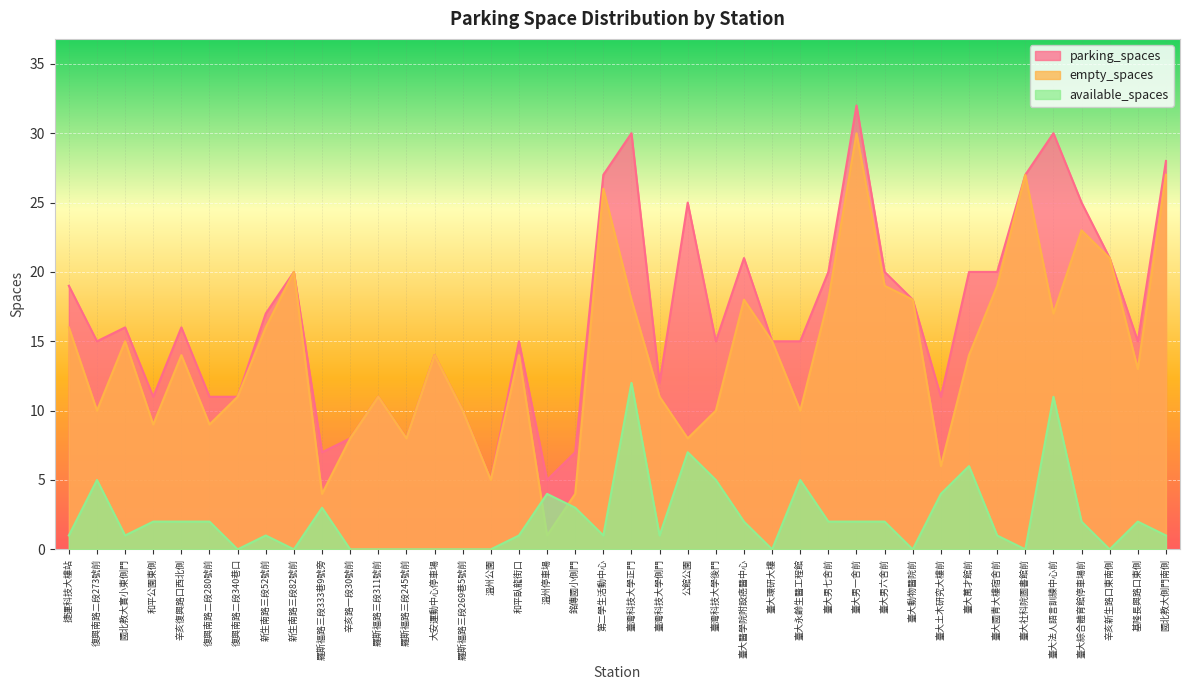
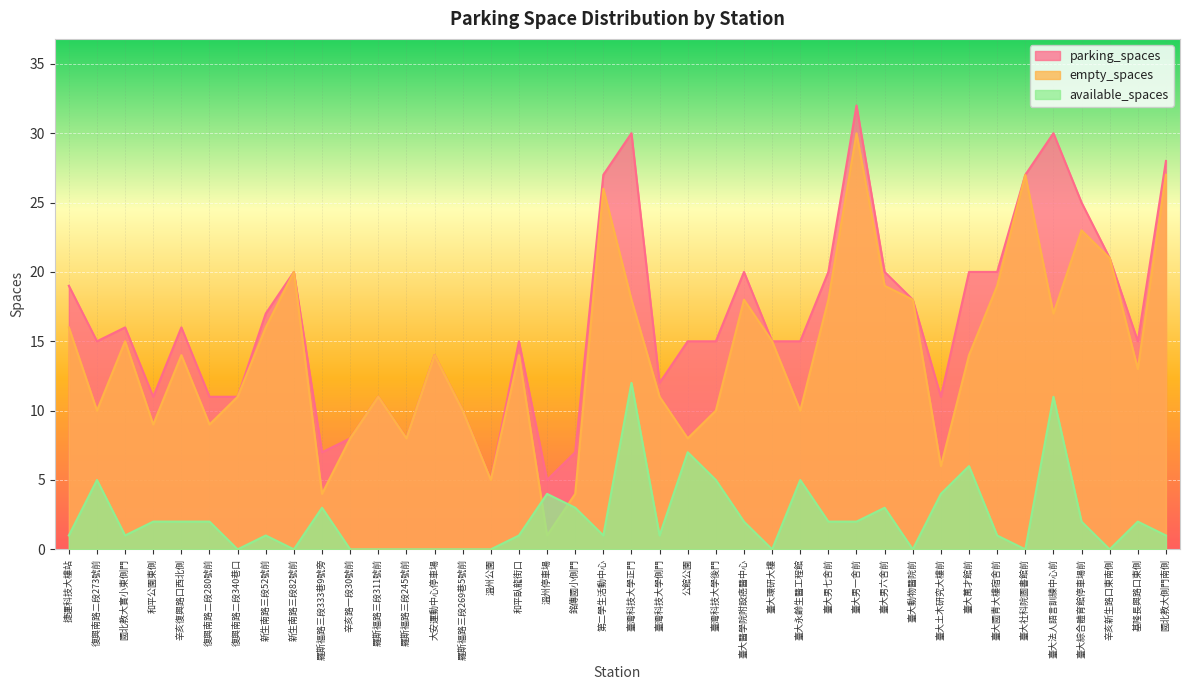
  {
    "parking_spaces": {
      "捷運科技大樓站": 19,
      "復興南路二段273號前": 15,
      "國北教大實小東側門": 16,
      "和平公園東側": 11,
      "辛亥復興路口西北側": 16,
      "復興南路二段280號前": 11,
      "新生南路三段52號前": 17,
      "羅斯福路三段333巷9號旁": 7,
      "和平臥龍街口": 15,
      "溫州停車場": 5,
      "銘傳國小側門": 7,
      "第二學生活動中心": 27,
      "臺灣科技大學正門": 30,
      "臺灣科技大學側門": 12,
-     "公館公園": 25,
+     "公館公園": 15,
      "臺灣科技大學後門": 15,
-     "臺大醫學院附設癌醫中心": 21,
+     "臺大醫學院附設癌醫中心": 20,
      "臺大永齡生醫工程館": 15,
      "臺大男七舍前": 20,
      "臺大男一舍前": 32,
      "臺大男六舍前": 20,
      "臺大土木研究大樓前": 11,
      "臺大萬才館前": 20,
      "臺大國青大樓宿舍前": 20,
      "臺大法人語言訓練中心前": 30,
      "臺大綜合體育館停車場前": 25,
      "基隆長興路口東側": 15,
      "國北教大側門南側": 28
    },
    "empty_spaces": {
      "捷運科技大樓站": 16,
      "復興南路二段273號前": 10,
      "國北教大實小東側門": 15,
      "和平公園東側": 9,
      "辛亥復興路口西北側": 14,
      "復興南路二段280號前": 9,
      "新生南路三段52號前": 16,
      "羅斯福路三段333巷9號旁": 4,
      "和平臥龍街口": 14,
      "溫州停車場": 1,
      "銘傳國小側門": 4,
      "第二學生活動中心": 26,
      "臺灣科技大學正門": 18,
      "臺灣科技大學側門": 11,
      "公館公園": 8,
      "臺灣科技大學後門": 10,
      "臺大醫學院附設癌醫中心": 18,
      "臺大永齡生醫工程館": 10,
      "臺大男七舍前": 18,
      "臺大男一舍前": 30,
      "臺大男六舍前": 19,
      "臺大土木研究大樓前": 6,
      "臺大萬才館前": 14,
      "臺大國青大樓宿舍前": 19,
      "臺大法人語言訓練中心前": 17,
      "臺大綜合體育館停車場前": 23,
      "基隆長興路口東側": 13,
      "國北教大側門南側": 27
    },
    "available_spaces": {
      "捷運科技大樓站": 1,
      "復興南路二段273號前": 5,
      "國北教大實小東側門": 1,
      "和平公園東側": 2,
      "辛亥復興路口西北側": 2,
      "復興南路二段280號前": 2,
      "復興南路二段340巷口": 0,
      "新生南路三段52號前": 1,
      "新生南路三段82號前": 0,
      "羅斯福路三段333巷9號旁": 3,
      "辛亥路一段30號前": 0,
      "羅斯福路三段311號前": 0,
      "羅斯福路三段245號前": 0,
      "大安運動中心停車場": 0,
      "羅斯福路三段269巷5號前": 0,
      "溫州公園": 0,
      "和平臥龍街口": 1,
      "溫州停車場": 4,
      "銘傳國小側門": 3,
      "第二學生活動中心": 1,
      "臺灣科技大學正門": 12,
      "臺灣科技大學側門": 1,
      "公館公園": 7,
      "臺灣科技大學後門": 5,
      "臺大醫學院附設癌醫中心": 2,
      "臺大環研大樓": 0,
      "臺大永齡生醫工程館": 5,
      "臺大男七舍前": 2,
      "臺大男一舍前": 2,
-     "臺大男六舍前": 2,
+     "臺大男六舍前": 3,
      "臺大動物醫院前": 0,
      "臺大土木研究大樓前": 4,
      "臺大萬才館前": 6,
      "臺大國青大樓宿舍前": 1,
      "臺大社科院圖書館前": 0,
      "臺大法人語言訓練中心前": 11,
      "臺大綜合體育館停車場前": 2,
      "辛亥新生路口東南側": 0,
      "基隆長興路口東側": 2,
      "國北教大側門南側": 1
    }
  }
